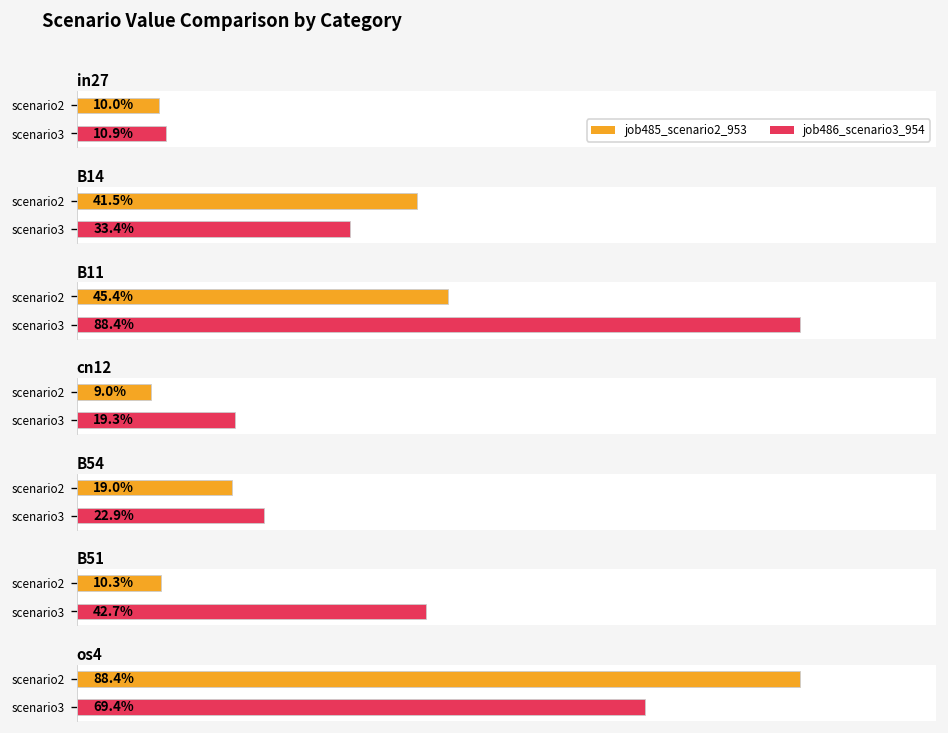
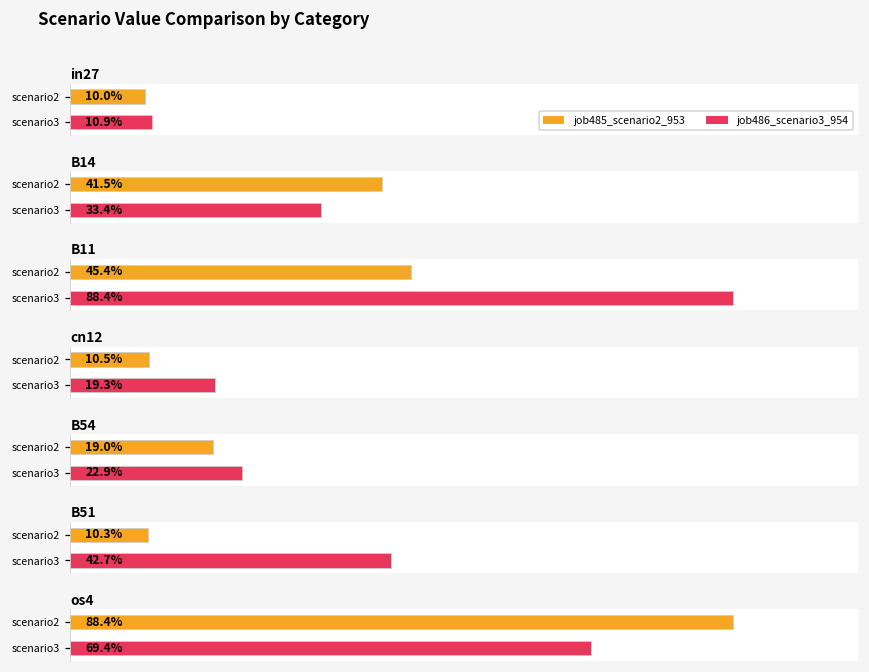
  {
    "in27": {
      "scenario2": "10.0%",
      "scenario3": "10.9%"
    },
    "B14": {
      "scenario2": "41.5%",
      "scenario3": "33.4%"
    },
    "B11": {
      "scenario2": "45.4%",
      "scenario3": "88.4%"
    },
    "cn12": {
-     "scenario2": "9.0%",
+     "scenario2": "10.5%",
      "scenario3": "19.3%"
    },
    "B54": {
      "scenario2": "19.0%",
      "scenario3": "22.9%"
    },
    "B51": {
      "scenario2": "10.3%",
      "scenario3": "42.7%"
    },
    "os4": {
      "scenario2": "88.4%",
      "scenario3": "69.4%"
    }
  }
